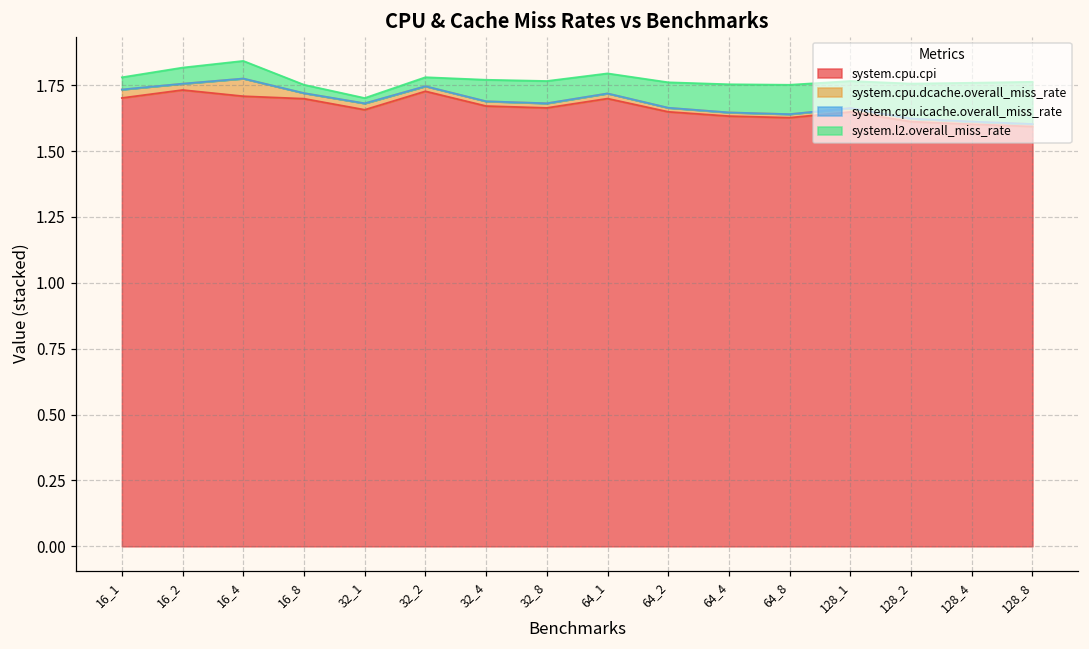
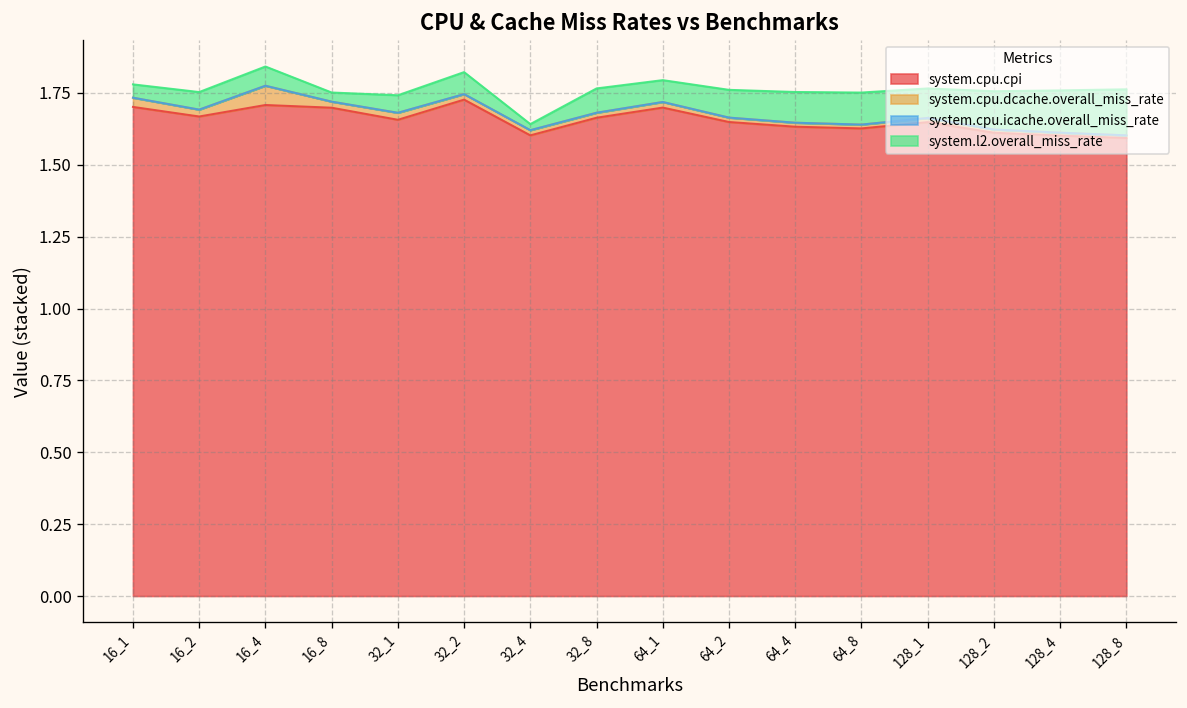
  {
    "system.cpu.cpi": {
      "16_1": 1.70,
-     "16_2": 1.73,
+     "16_2": 1.67,
      "16_4": 1.71,
      "16_8": 1.70,
      "32_1": 1.66,
      "32_2": 1.73,
-     "32_4": 1.67,
+     "32_4": 1.60,
      "32_8": 1.66,
      "64_1": 1.70,
      "64_2": 1.65,
      "64_4": 1.63,
      "64_8": 1.63
    },
    "system.l2.overall_miss_rate": {
      "16_1": 0.05,
      "16_2": 0.06,
      "16_4": 0.07,
      "16_8": 0.03,
-     "32_1": 0.02,
-     "32_2": 0.03,
-     "32_4": 0.08,
+     "32_1": 0.06,
+     "32_2": 0.08,
+     "32_4": 0.02,
      "32_8": 0.08,
      "64_1": 0.08,
      "64_2": 0.10,
      "64_4": 0.11,
      "64_8": 0.11
    }
  }
